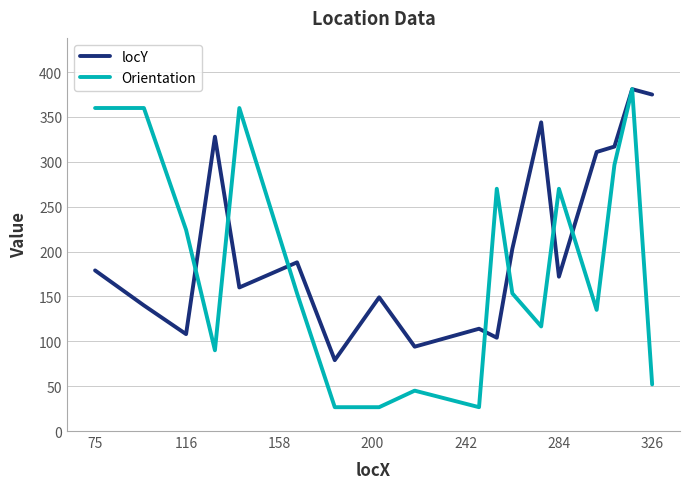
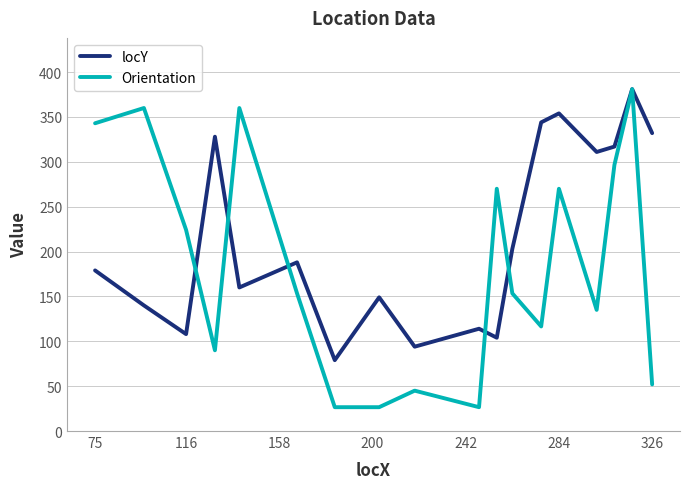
  {
    "locY": {
      "75": 180,
      "116": 110,
-     "284": 170,
-     "326": 380
+     "284": 350,
+     "326": 330
    },
    "Orientation": {
-     "75": 360,
+     "75": 340,
      "116": 220,
      "284": 270,
      "326": 50
    }
  }
